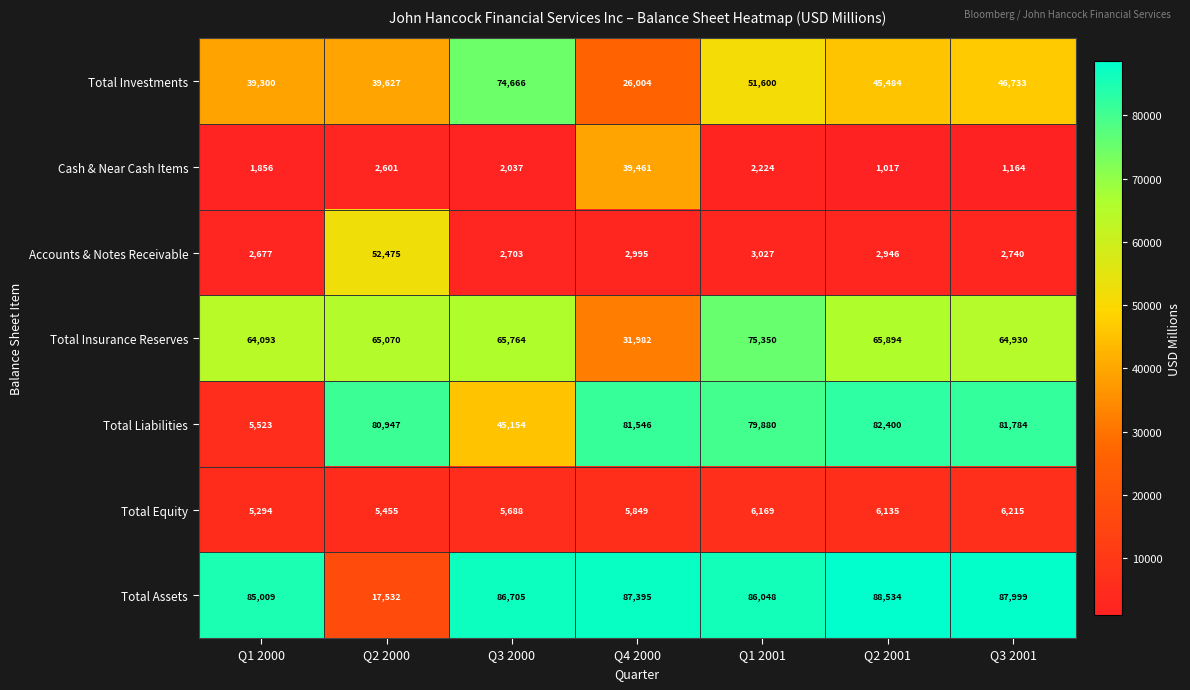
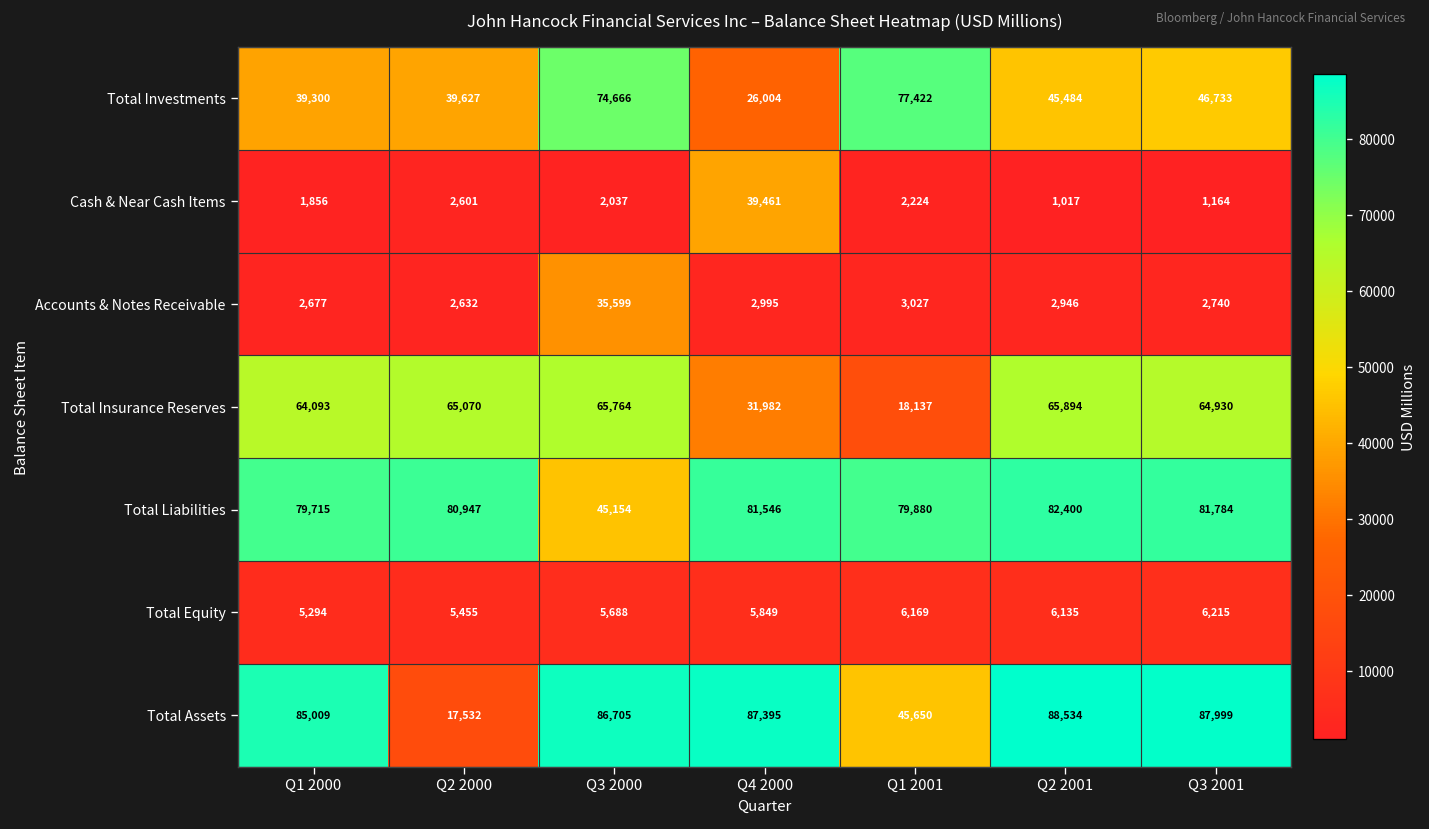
  {
    "Total Investments": {
      "Q1 2000": "39,300",
      "Q2 2000": "39,627",
      "Q3 2000": "74,666",
      "Q4 2000": "26,004",
-     "Q1 2001": "51,600",
+     "Q1 2001": "77,422",
      "Q2 2001": "45,484",
      "Q3 2001": "46,733"
    },
    "Cash & Near Cash Items": {
      "Q1 2000": "1,856",
      "Q2 2000": "2,601",
      "Q3 2000": "2,037",
      "Q4 2000": "39,461",
      "Q1 2001": "2,224",
      "Q2 2001": "1,017",
      "Q3 2001": "1,164"
    },
    "Accounts & Notes Receivable": {
      "Q1 2000": "2,677",
-     "Q2 2000": "52,475",
-     "Q3 2000": "2,703",
+     "Q2 2000": "2,632",
+     "Q3 2000": "35,599",
      "Q4 2000": "2,995",
      "Q1 2001": "3,027",
      "Q2 2001": "2,946",
      "Q3 2001": "2,740"
    },
    "Total Insurance Reserves": {
      "Q1 2000": "64,093",
      "Q2 2000": "65,070",
      "Q3 2000": "65,764",
      "Q4 2000": "31,982",
-     "Q1 2001": "75,350",
+     "Q1 2001": "18,137",
      "Q2 2001": "65,894",
      "Q3 2001": "64,930"
    },
    "Total Liabilities": {
-     "Q1 2000": "5,523",
+     "Q1 2000": "79,715",
      "Q2 2000": "80,947",
      "Q3 2000": "45,154",
      "Q4 2000": "81,546",
      "Q1 2001": "79,880",
      "Q2 2001": "82,400",
      "Q3 2001": "81,784"
    },
    "Total Equity": {
      "Q1 2000": "5,294",
      "Q2 2000": "5,455",
      "Q3 2000": "5,688",
      "Q4 2000": "5,849",
      "Q1 2001": "6,169",
      "Q2 2001": "6,135",
      "Q3 2001": "6,215"
    },
    "Total Assets": {
      "Q1 2000": "85,009",
      "Q2 2000": "17,532",
      "Q3 2000": "86,705",
      "Q4 2000": "87,395",
-     "Q1 2001": "86,048",
+     "Q1 2001": "45,650",
      "Q2 2001": "88,534",
      "Q3 2001": "87,999"
    }
  }
